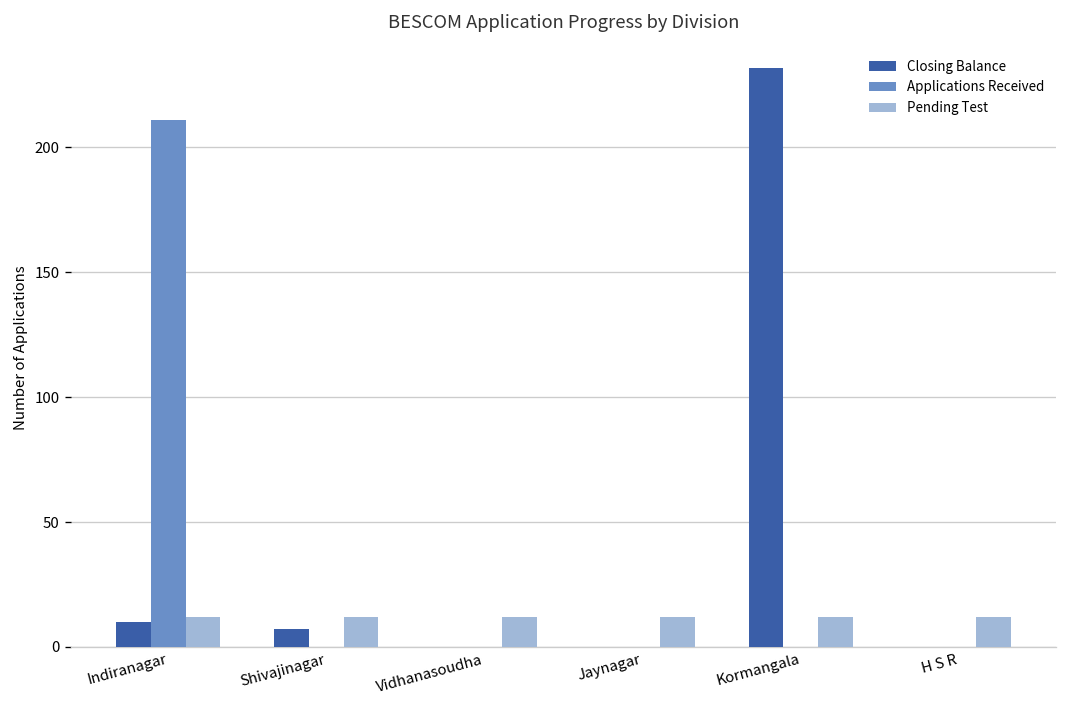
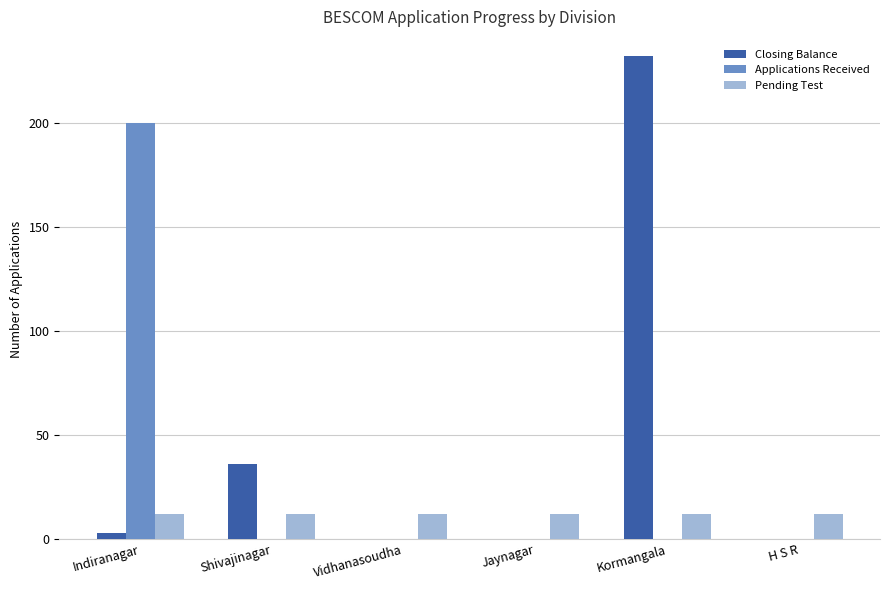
  {
    "Closing Balance": {
-     "Indiranagar": 10,
-     "Shivajinagar": 7,
+     "Indiranagar": 3,
+     "Shivajinagar": 36,
      "Vidhanasoudha": 0,
      "Jaynagar": 0,
      "Kormangala": 232,
      "H S R": 0
    },
    "Applications Received": {
-     "Indiranagar": 211,
+     "Indiranagar": 200,
      "Shivajinagar": 0,
      "Vidhanasoudha": 0,
      "Jaynagar": 0,
      "Kormangala": 0,
      "H S R": 0
    },
    "Pending Test": {
      "Indiranagar": 12,
      "Shivajinagar": 12,
      "Vidhanasoudha": 12,
      "Jaynagar": 12,
      "Kormangala": 12,
      "H S R": 12
    }
  }
